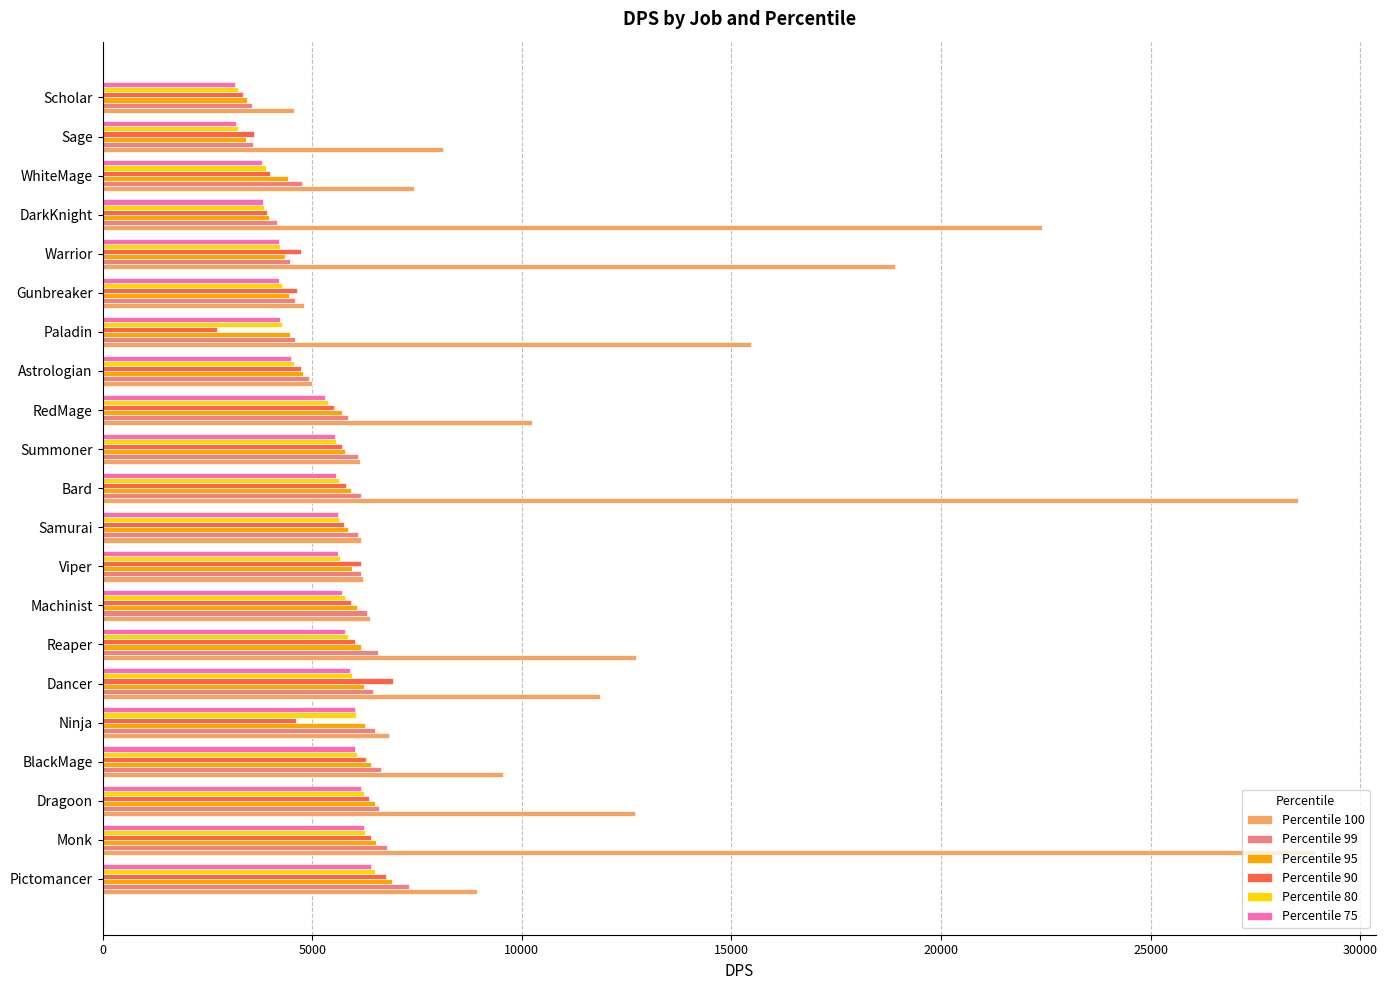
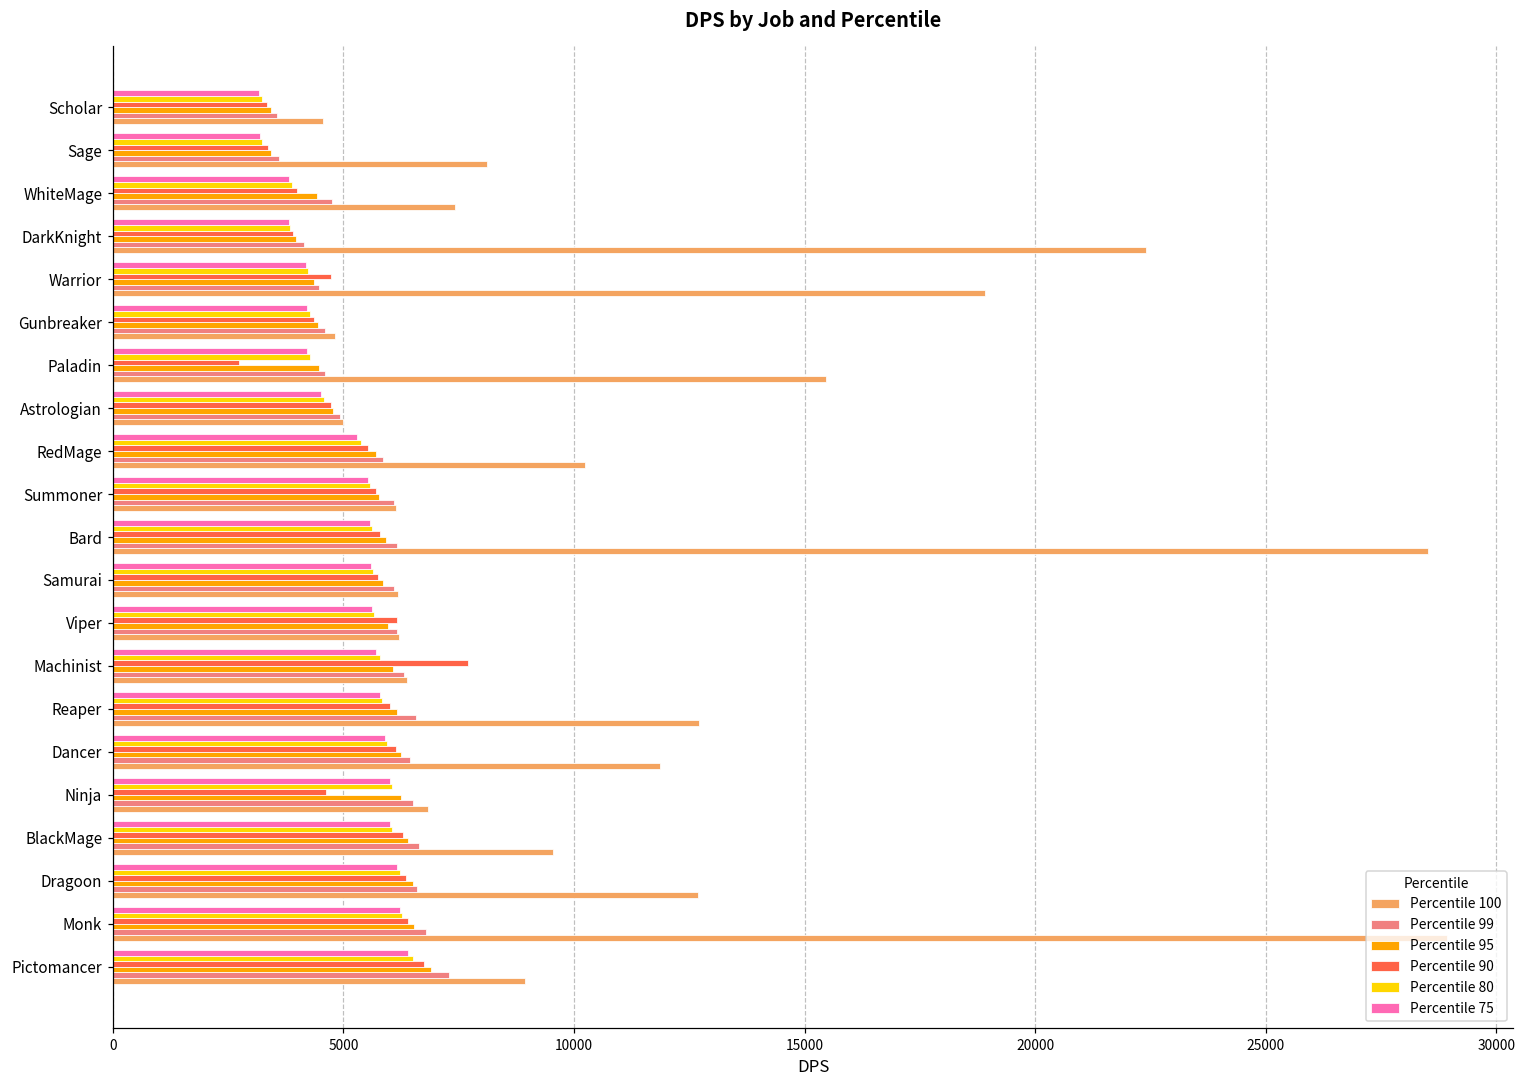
  {
    "Percentile 90": {
      "Scholar": 3400,
-     "Sage": 3600,
+     "Sage": 3400,
      "WhiteMage": 4000,
      "DarkKnight": 3900,
      "Warrior": 4700,
-     "Gunbreaker": 4600,
+     "Gunbreaker": 4400,
      "Paladin": 2700,
      "Astrologian": 4700,
      "RedMage": 5500,
      "Summoner": 5700,
      "Bard": 5800,
      "Samurai": 5800,
      "Viper": 6200,
-     "Machinist": 5900,
+     "Machinist": 7700,
      "Reaper": 6000,
-     "Dancer": 6900,
+     "Dancer": 6100,
      "Ninja": 4600,
      "BlackMage": 6300,
      "Dragoon": 6400,
      "Monk": 6400,
      "Pictomancer": 6800
    }
  }
